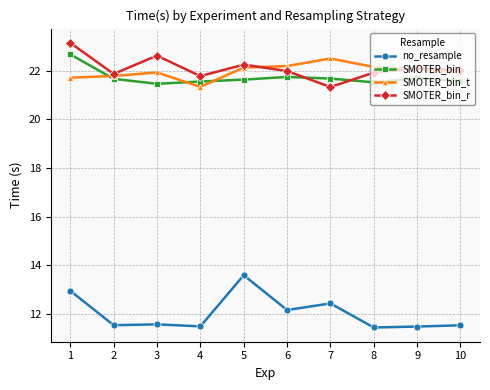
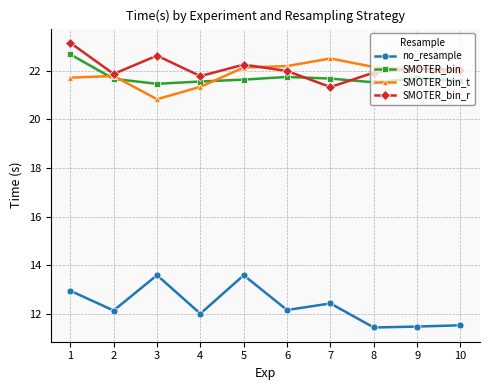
  {
    "no_resample": {
      "1": 13.0,
-     "2": 11.5,
-     "3": 11.6,
-     "4": 11.5,
+     "2": 12.1,
+     "3": 13.6,
+     "4": 12.0,
      "5": 13.6,
      "6": 12.2,
      "7": 12.4,
      "8": 11.4,
      "9": 11.5,
      "10": 11.5
    },
    "SMOTER_bin": {
      "1": 22.7,
      "2": 21.7,
      "3": 21.5,
      "4": 21.6,
      "5": 21.6,
      "6": 21.8,
      "7": 21.7
    },
    "SMOTER_bin_t": {
      "1": 21.7,
-     "3": 21.9,
+     "3": 20.8,
      "4": 21.3,
      "5": 22.1,
      "6": 22.2,
      "7": 22.5
    },
    "SMOTER_bin_r": {
      "1": 23.2,
      "3": 22.6,
      "4": 21.8,
      "5": 22.3,
      "6": 22.0,
      "7": 21.3
    }
  }
